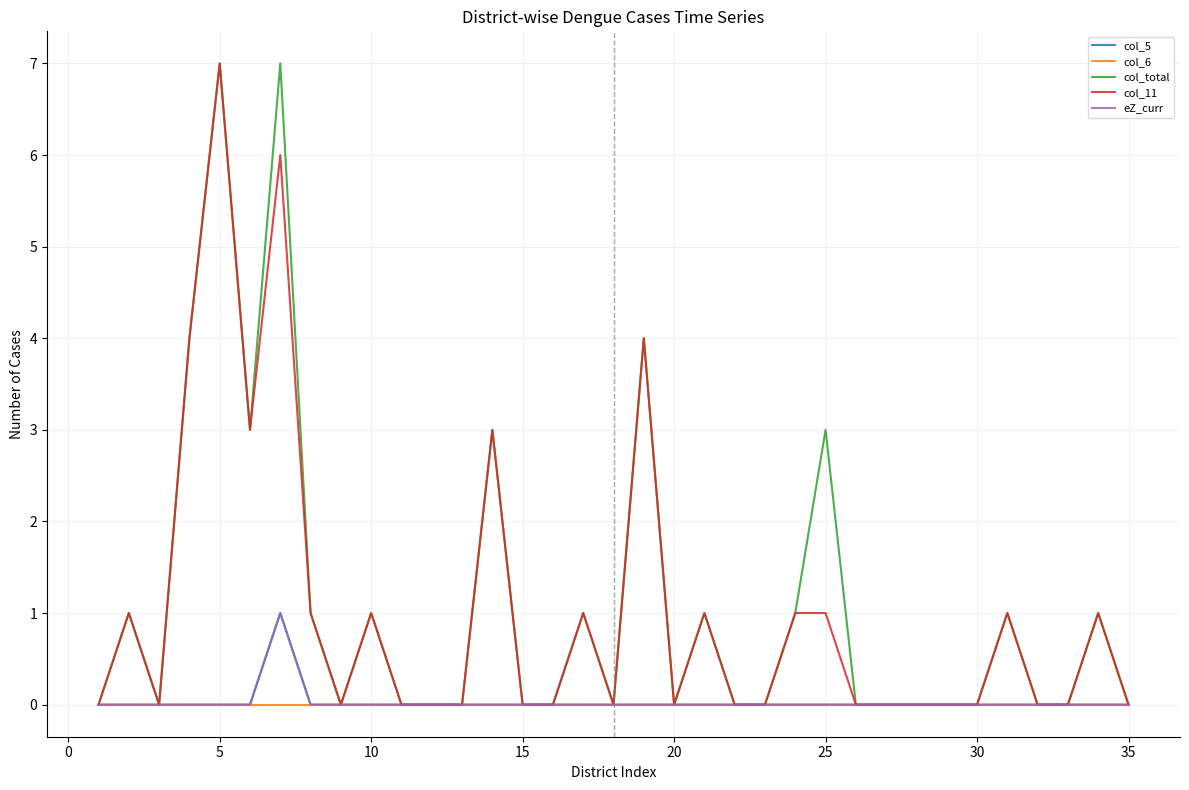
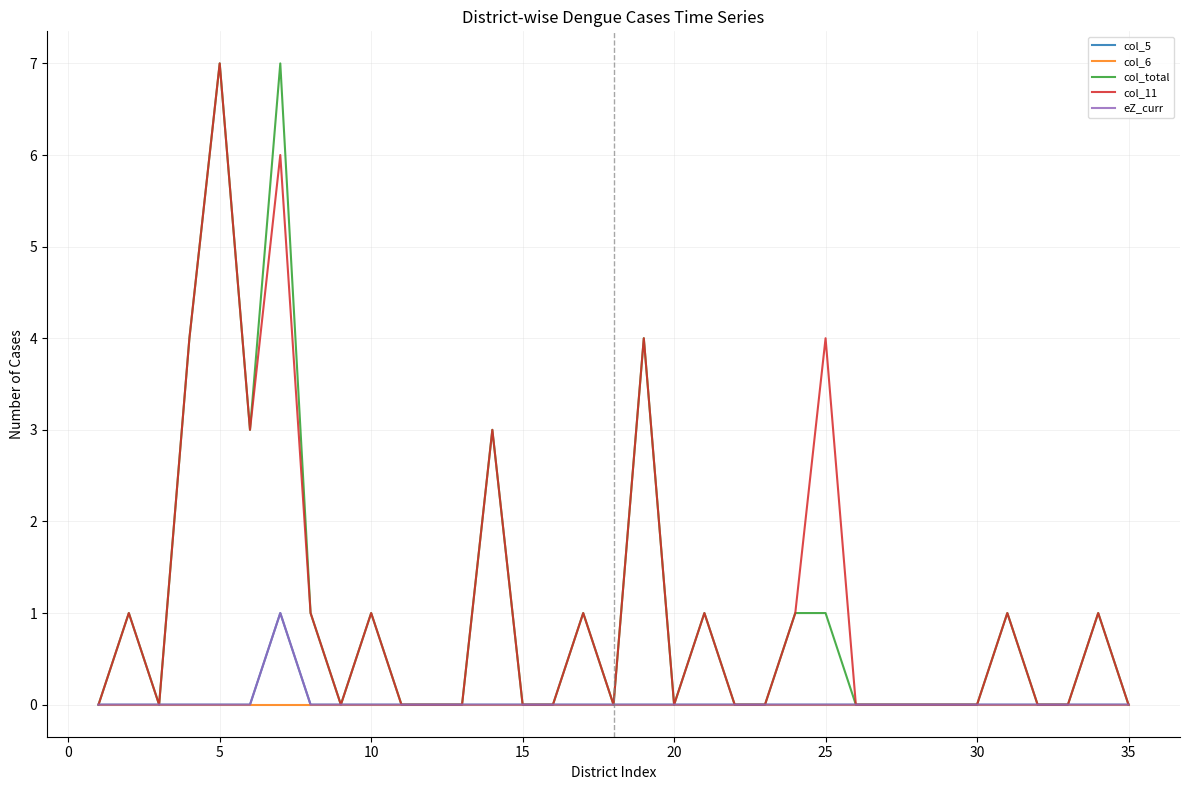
  {
    "col_total": {
-     "25": 3
+     "25": 1
    },
    "col_11": {
-     "25": 1
+     "25": 4
    }
  }
